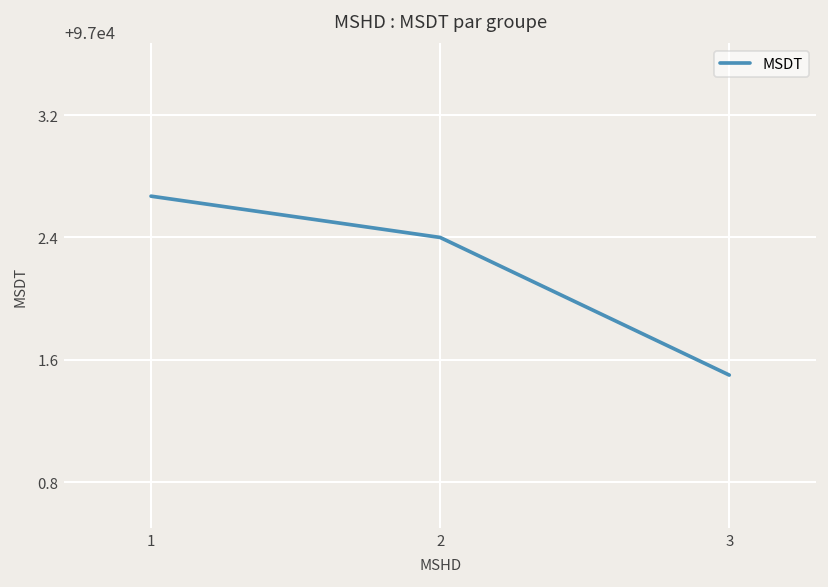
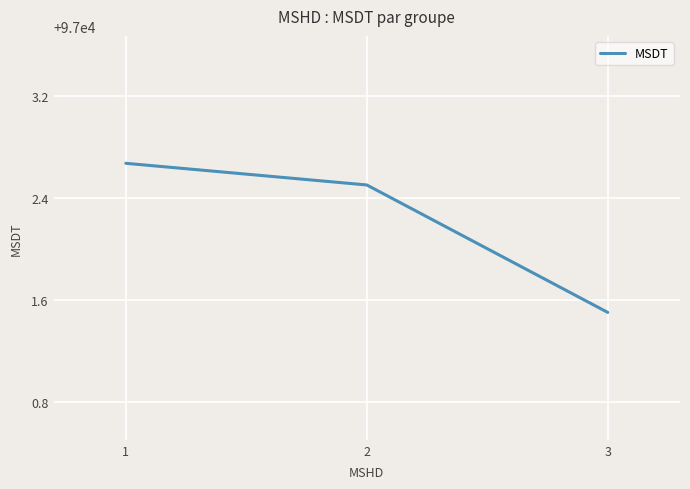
  {
    "1": 97002.67,
-   "2": 97002.4,
+   "2": 97002.5,
    "3": 97001.5
  }
